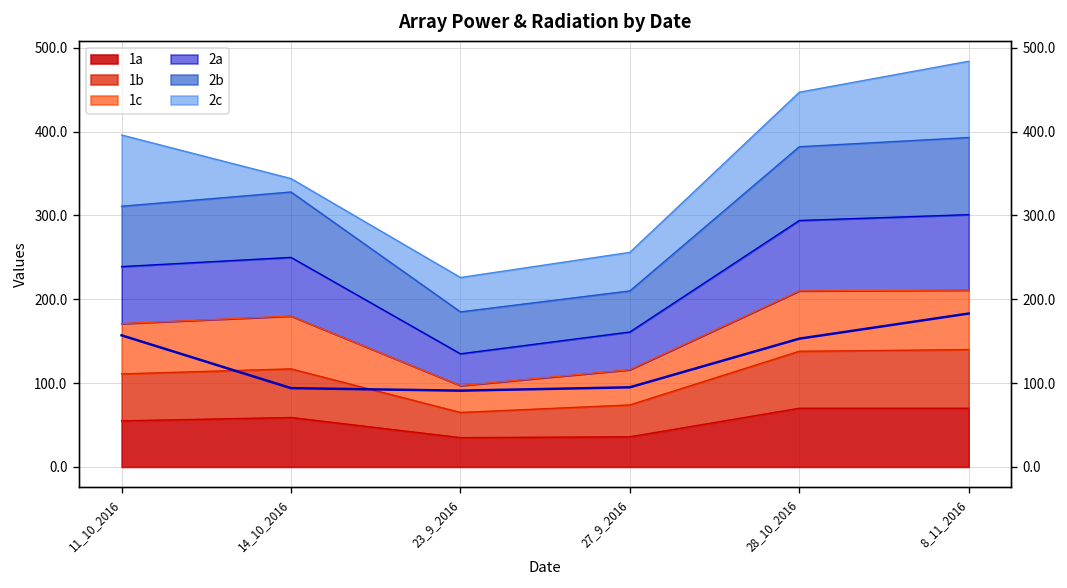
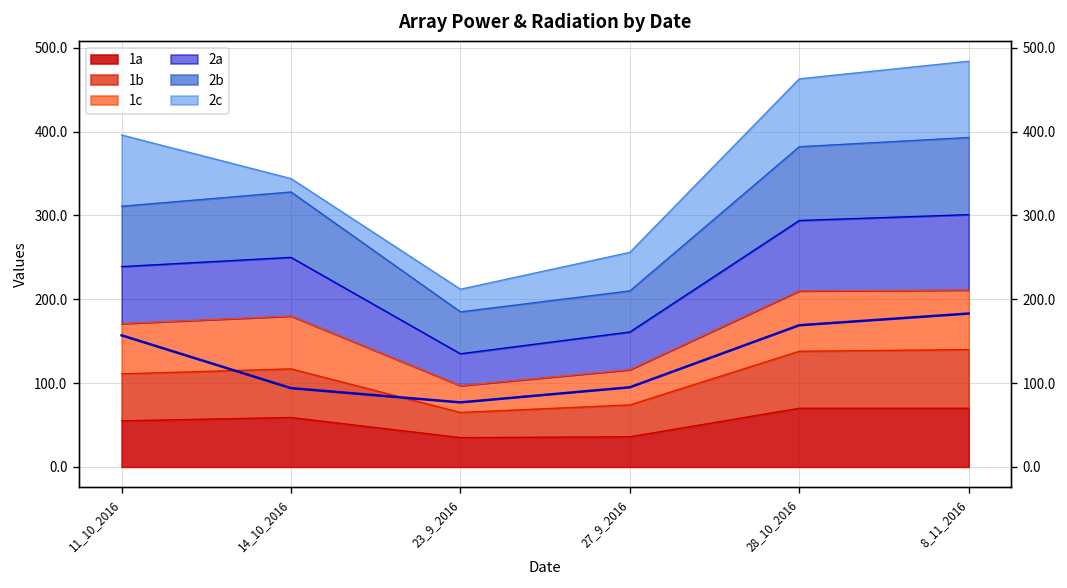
  {
    "2c": {
      "11_10_2016": 90,
      "14_10_2016": 20,
-     "23_9_2016": 40,
+     "23_9_2016": 30,
      "27_9_2016": 50,
-     "28_10_2016": 70,
+     "28_10_2016": 80,
      "8_11_2016": 90
    }
  }
